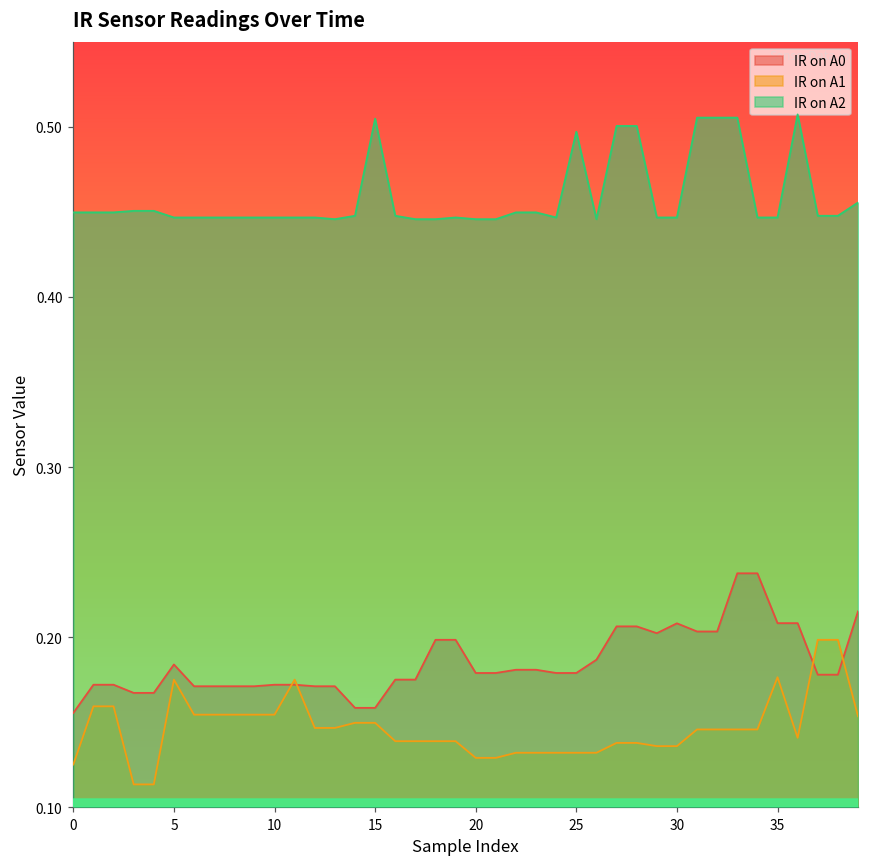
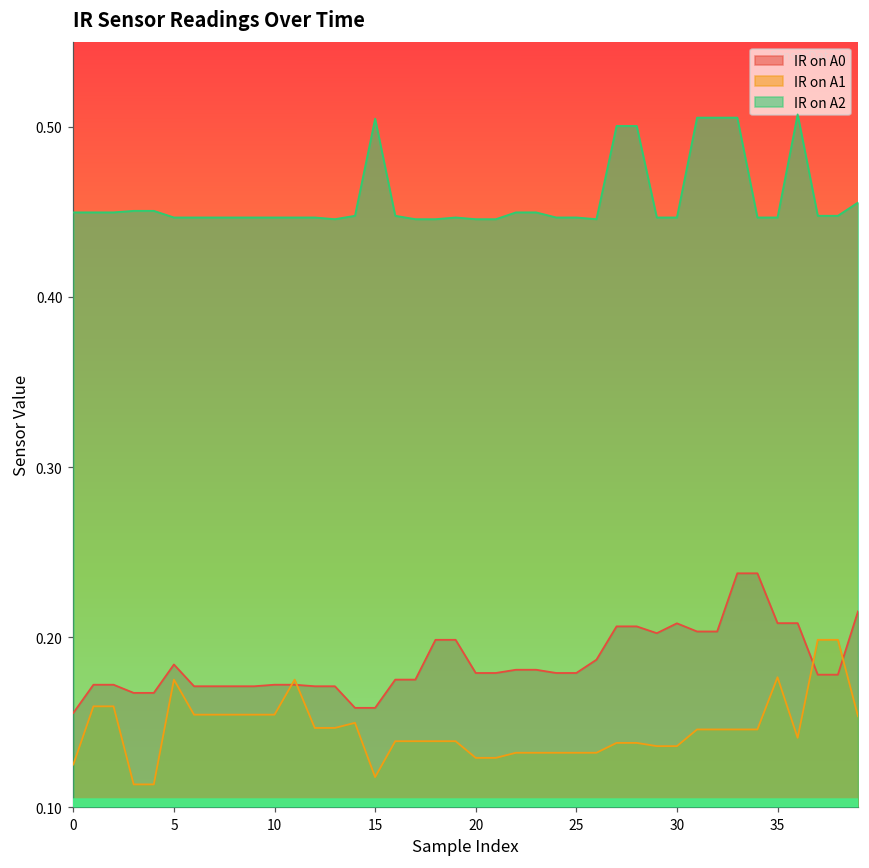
  {
    "IR on A0": {
      "0": 0.155,
      "5": 0.184,
      "10": 0.172,
      "15": 0.158,
      "20": 0.179,
      "25": 0.179,
      "30": 0.208,
      "35": 0.208
    },
    "IR on A1": {
      "0": 0.125,
      "5": 0.175,
      "10": 0.154,
-     "15": 0.150,
+     "15": 0.118,
      "20": 0.129,
      "25": 0.132,
      "30": 0.136,
      "35": 0.176
    },
    "IR on A2": {
      "0": 0.450,
      "5": 0.447,
      "10": 0.447,
      "15": 0.505,
      "20": 0.446,
-     "25": 0.497,
+     "25": 0.447,
      "30": 0.447,
      "35": 0.447
    }
  }
